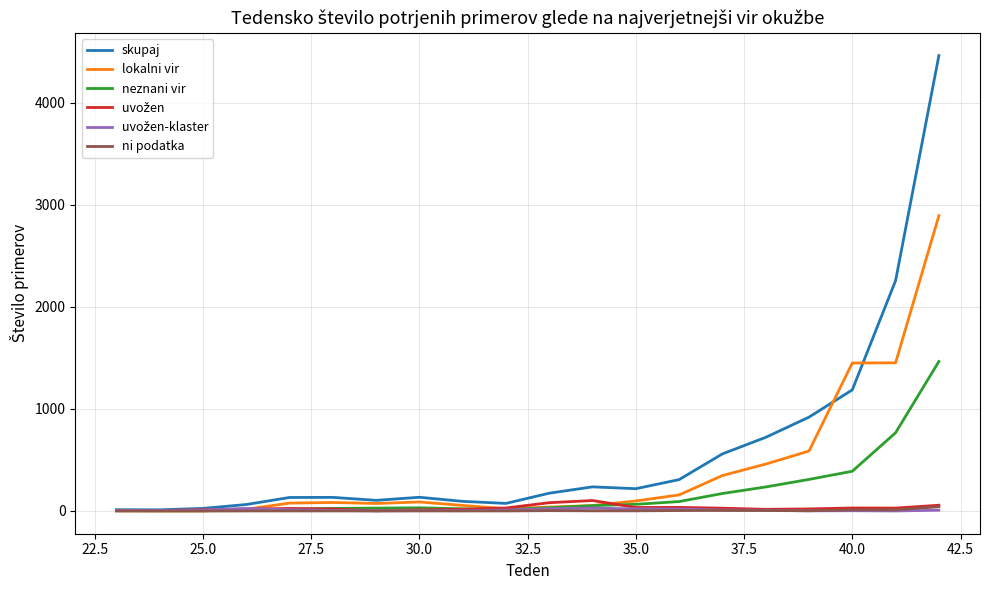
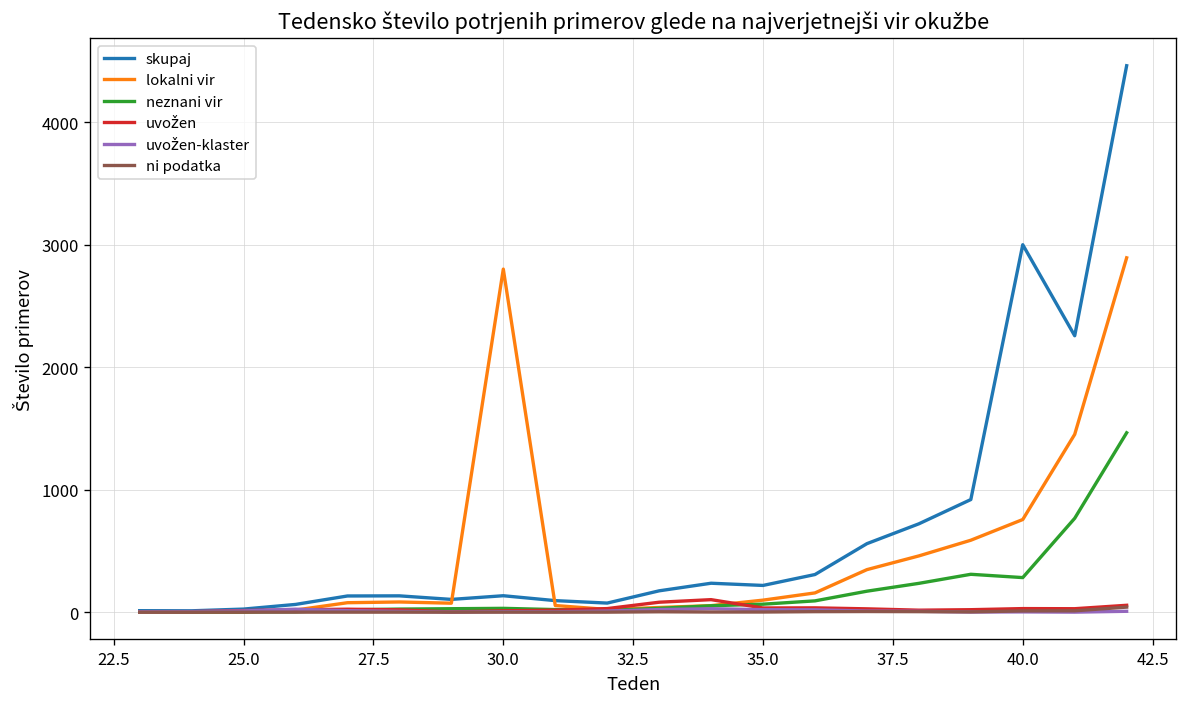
  {
    "skupaj": {
      "30.0": 130,
      "35.0": 220,
-     "40.0": 1190
+     "40.0": 3000
    },
    "lokalni vir": {
-     "30.0": 90,
+     "30.0": 2800,
      "35.0": 100,
-     "40.0": 1450
+     "40.0": 760
    },
    "neznani vir": {
      "35.0": 70,
-     "40.0": 390
+     "40.0": 280
    }
  }
